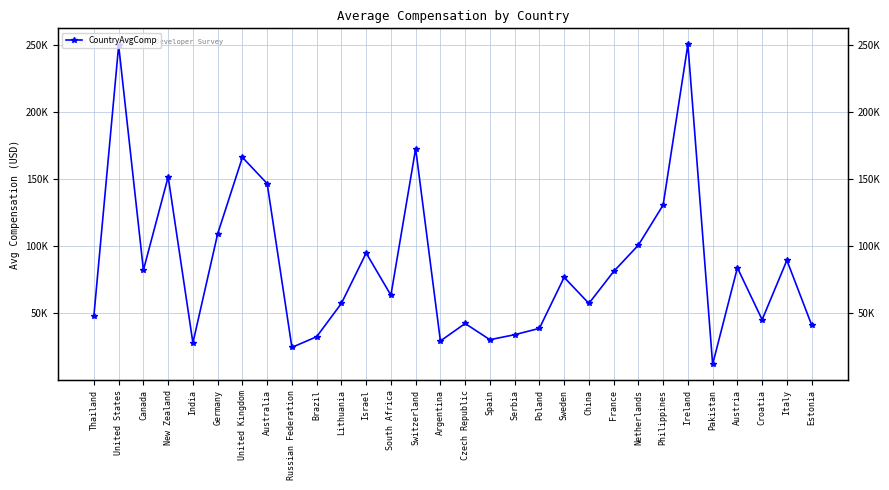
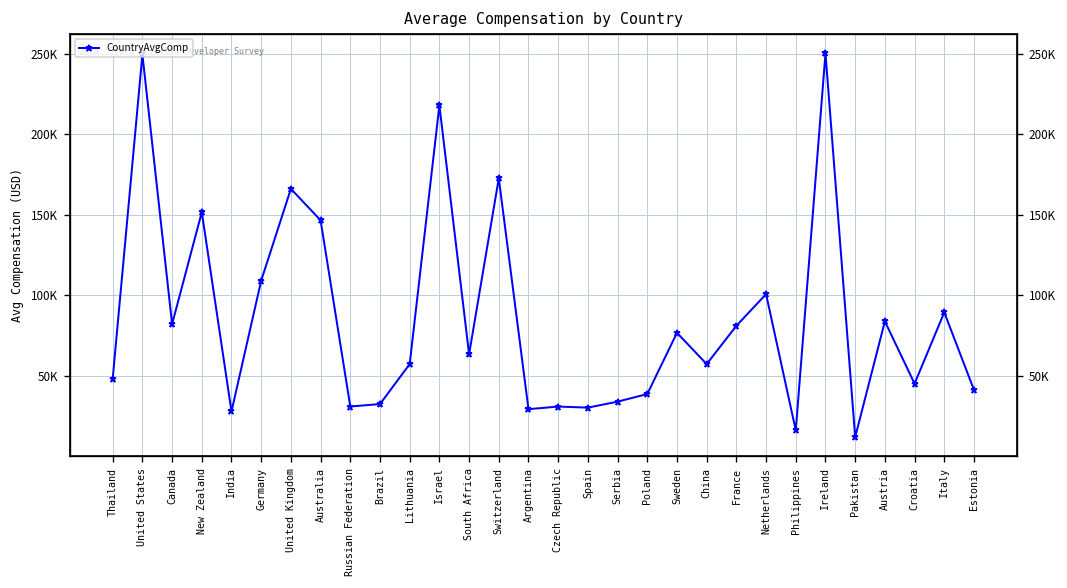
  {
    "Thailand": 48000,
    "Canada": 82000,
    "New Zealand": 152000,
    "India": 28000,
    "Germany": 109000,
    "United Kingdom": 166000,
    "Australia": 147000,
-   "Russian Federation": 25000,
+   "Russian Federation": 31000,
    "Brazil": 33000,
    "Lithuania": 57000,
-   "Israel": 95000,
+   "Israel": 218000,
    "South Africa": 64000,
    "Switzerland": 173000,
    "Argentina": 29000,
-   "Czech Republic": 42000,
+   "Czech Republic": 31000,
    "Spain": 30000,
    "Serbia": 34000,
    "Poland": 39000,
    "Sweden": 77000,
    "China": 57000,
    "France": 81000,
    "Netherlands": 101000,
-   "Philippines": 131000,
+   "Philippines": 16000,
    "Ireland": 250000,
    "Pakistan": 12000,
    "Austria": 84000,
    "Croatia": 45000,
    "Italy": 90000,
    "Estonia": 41000
  }
